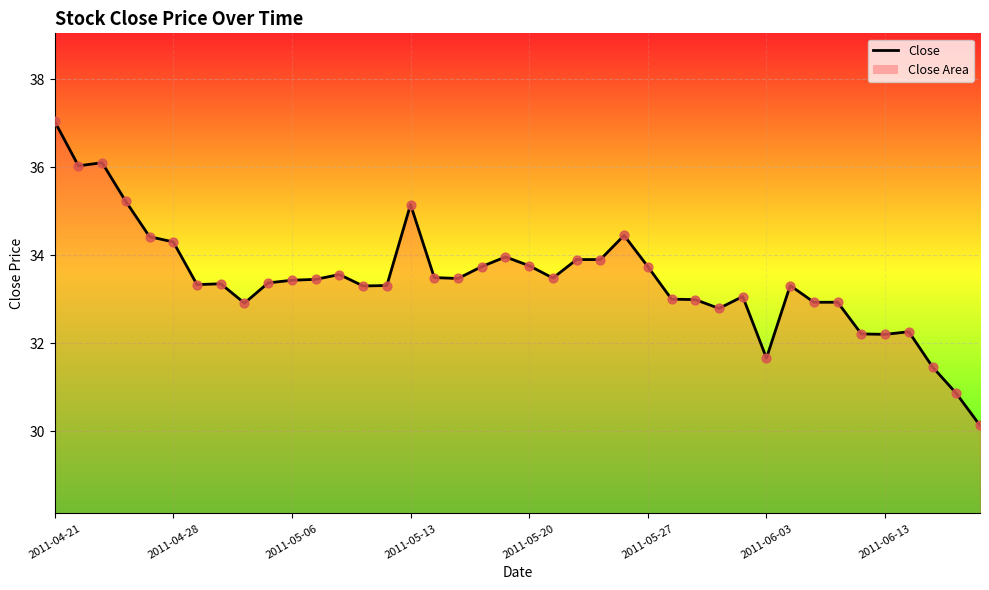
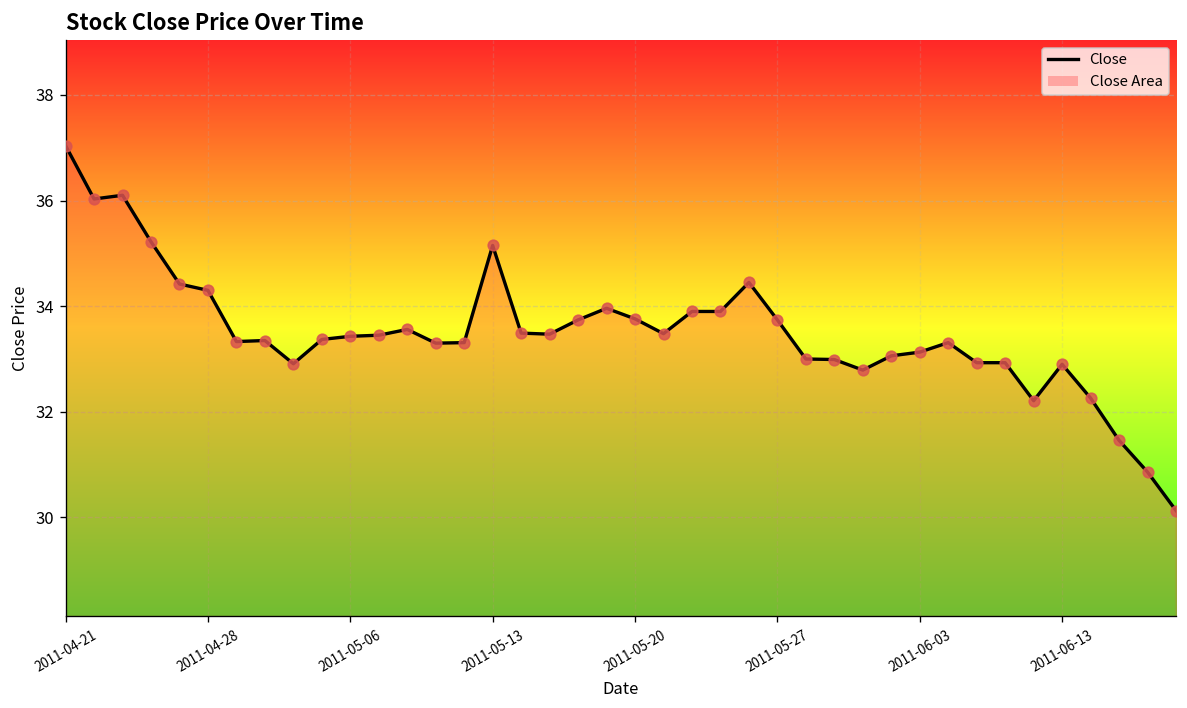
  {
    "2011-04-21": 37.0,
    "2011-04-28": 34.3,
    "2011-05-06": 33.4,
    "2011-05-13": 35.2,
    "2011-05-20": 33.8,
    "2011-05-27": 33.7,
-   "2011-06-03": 31.7,
-   "2011-06-13": 32.2
+   "2011-06-03": 33.1,
+   "2011-06-13": 32.9
  }
